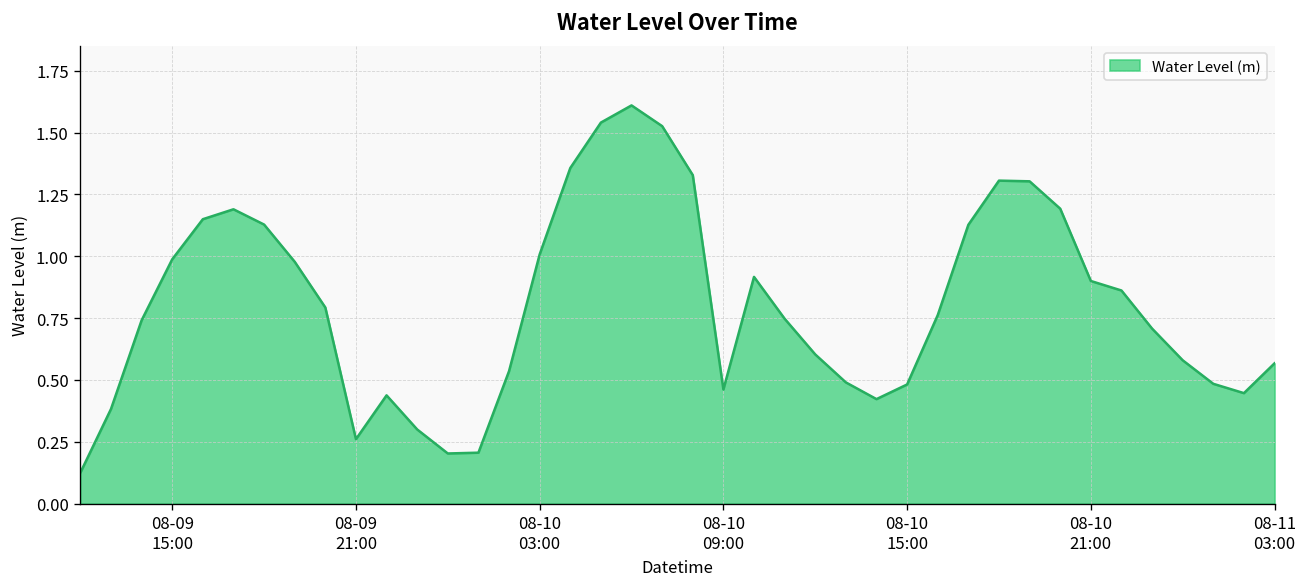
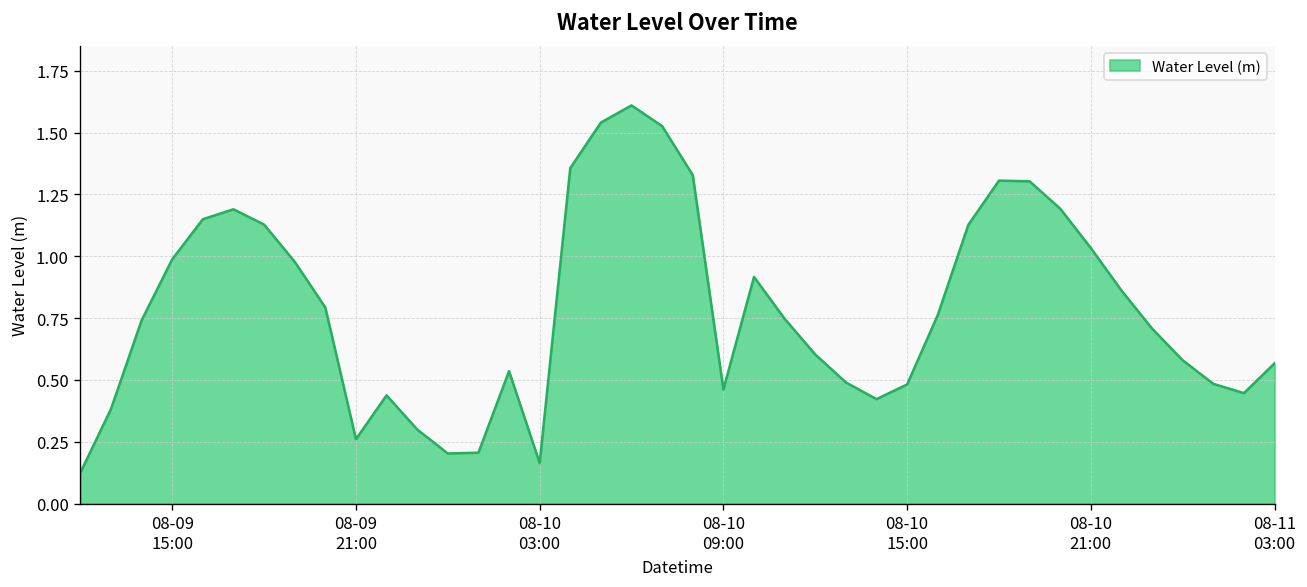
  {
    "08-09 15:00": 0.99,
    "08-09 21:00": 0.26,
-   "08-10 03:00": 1.01,
+   "08-10 03:00": 0.16,
    "08-10 09:00": 0.46,
    "08-10 15:00": 0.48,
-   "08-10 21:00": 0.90,
+   "08-10 21:00": 1.03,
    "08-11 03:00": 0.57
  }
